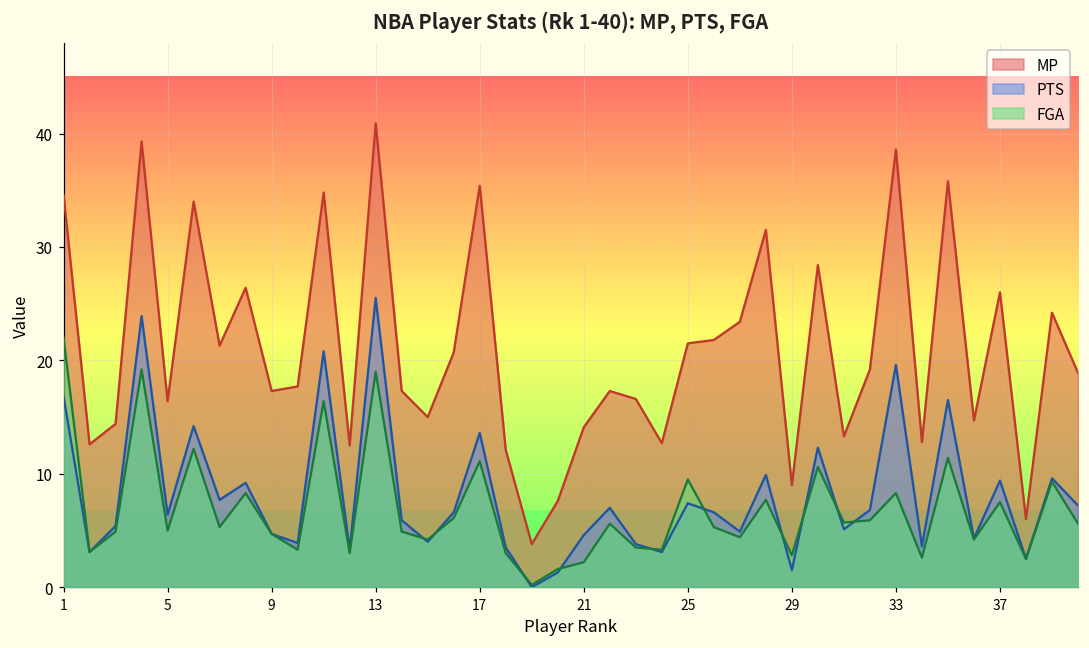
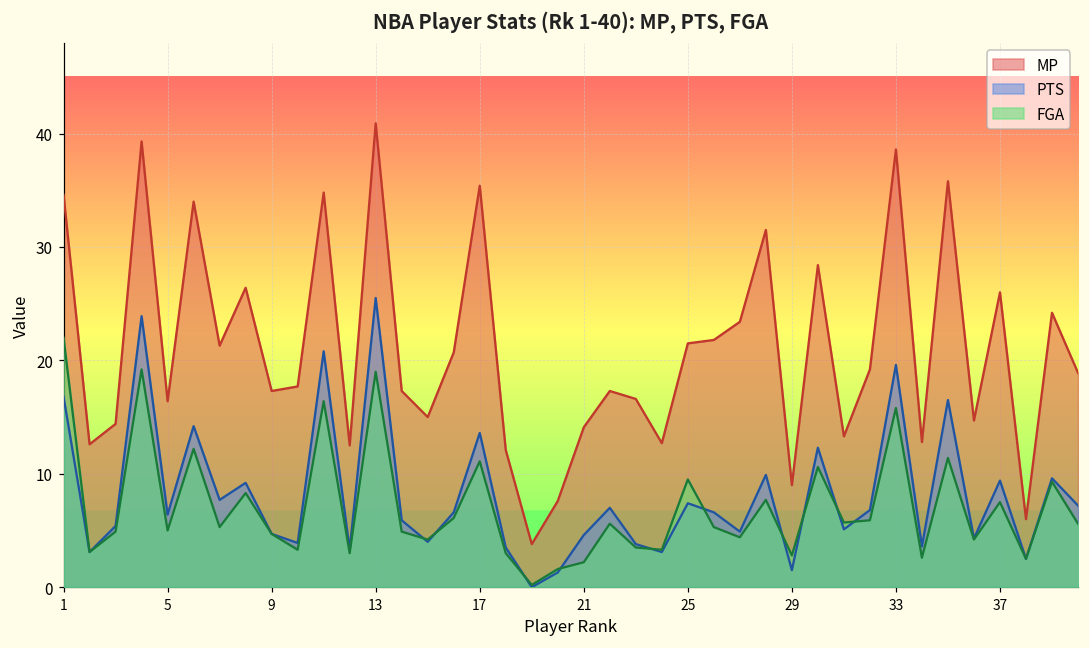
  {
    "MP": {
      "1": 34.6,
      "5": 16.4,
      "9": 17.3,
      "13": 40.9,
      "17": 35.4,
      "21": 14.1,
      "25": 21.5,
      "29": 9.0,
      "33": 38.6,
      "37": 26.0
    },
    "PTS": {
      "1": 16.8,
      "5": 6.4,
      "13": 25.5,
      "17": 13.6,
      "21": 4.6,
      "25": 7.4,
      "29": 1.5,
      "33": 19.6,
      "37": 9.4
    },
    "FGA": {
      "1": 22.0,
      "5": 5.0,
      "13": 19.0,
      "17": 11.1,
      "21": 2.2,
      "25": 9.5,
      "29": 2.8,
-     "33": 8.3,
+     "33": 15.8,
      "37": 7.5
    }
  }
